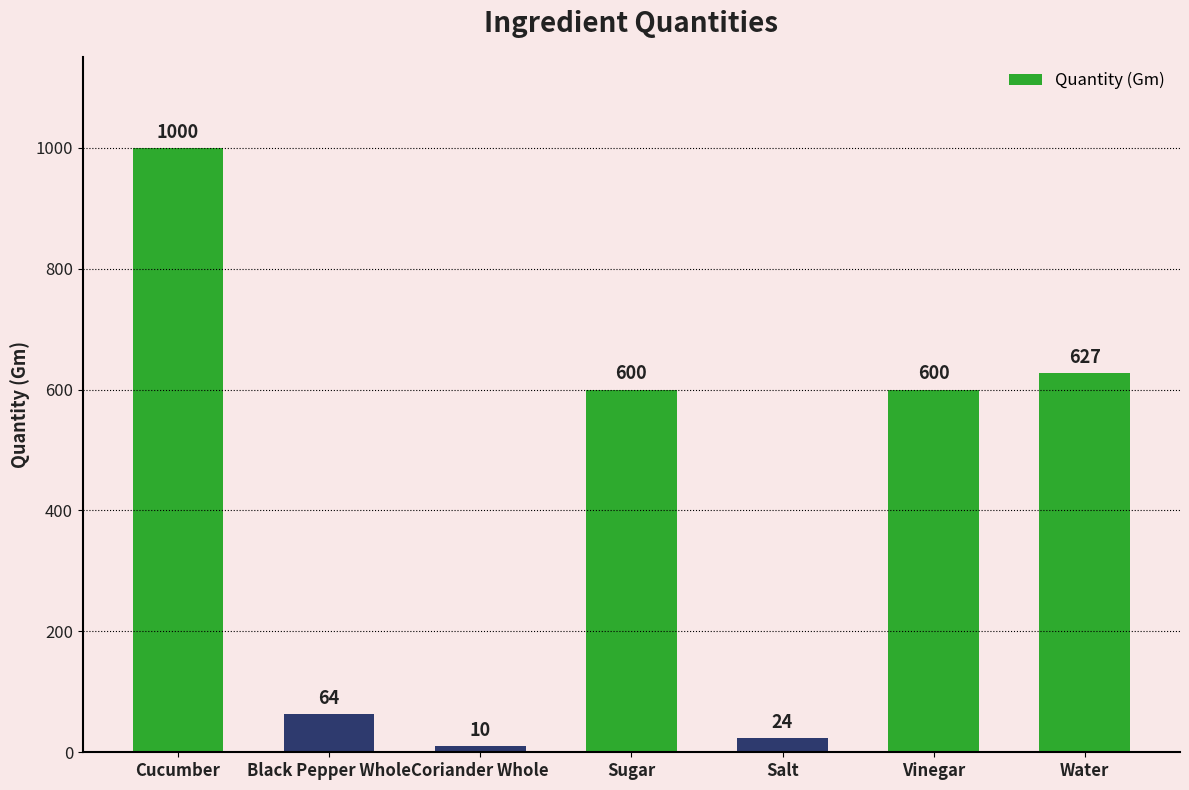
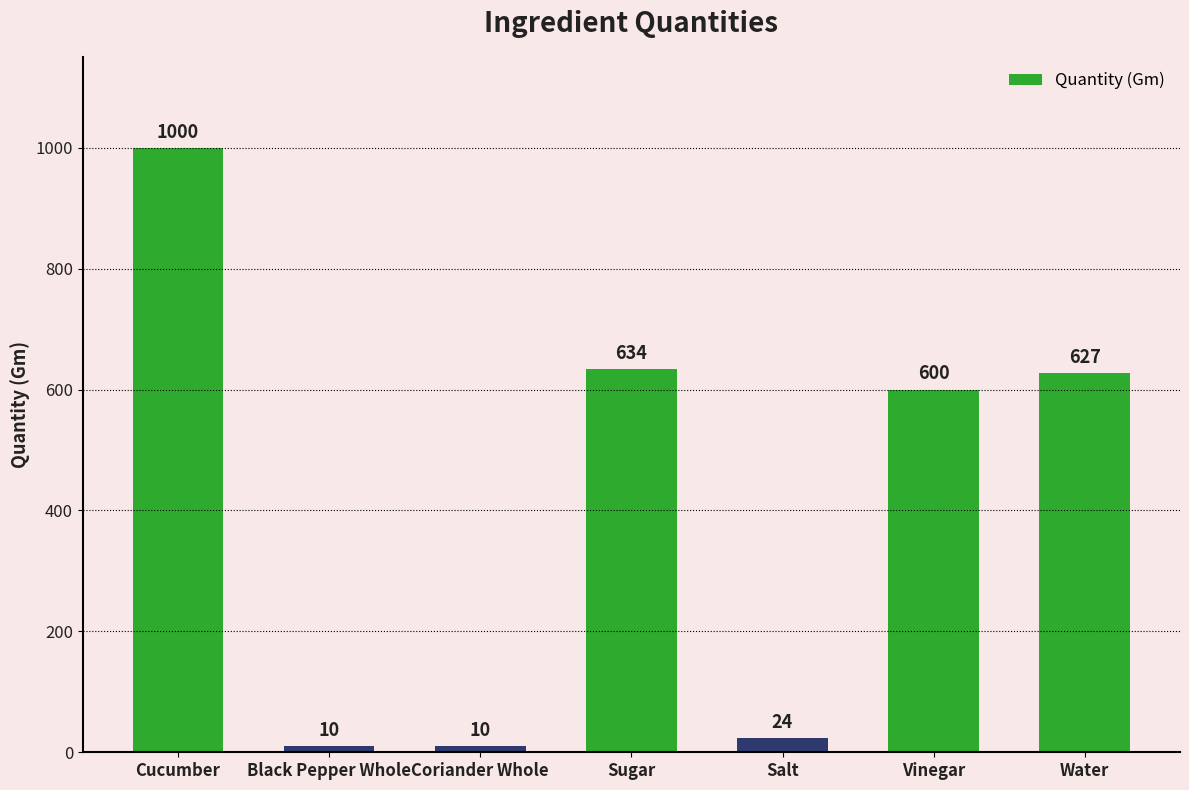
  {
    "Cucumber": 1000,
-   "Black Pepper Whole": 64,
+   "Black Pepper Whole": 10,
    "Coriander Whole": 10,
-   "Sugar": 600,
+   "Sugar": 634,
    "Salt": 24,
    "Vinegar": 600,
    "Water": 627
  }
